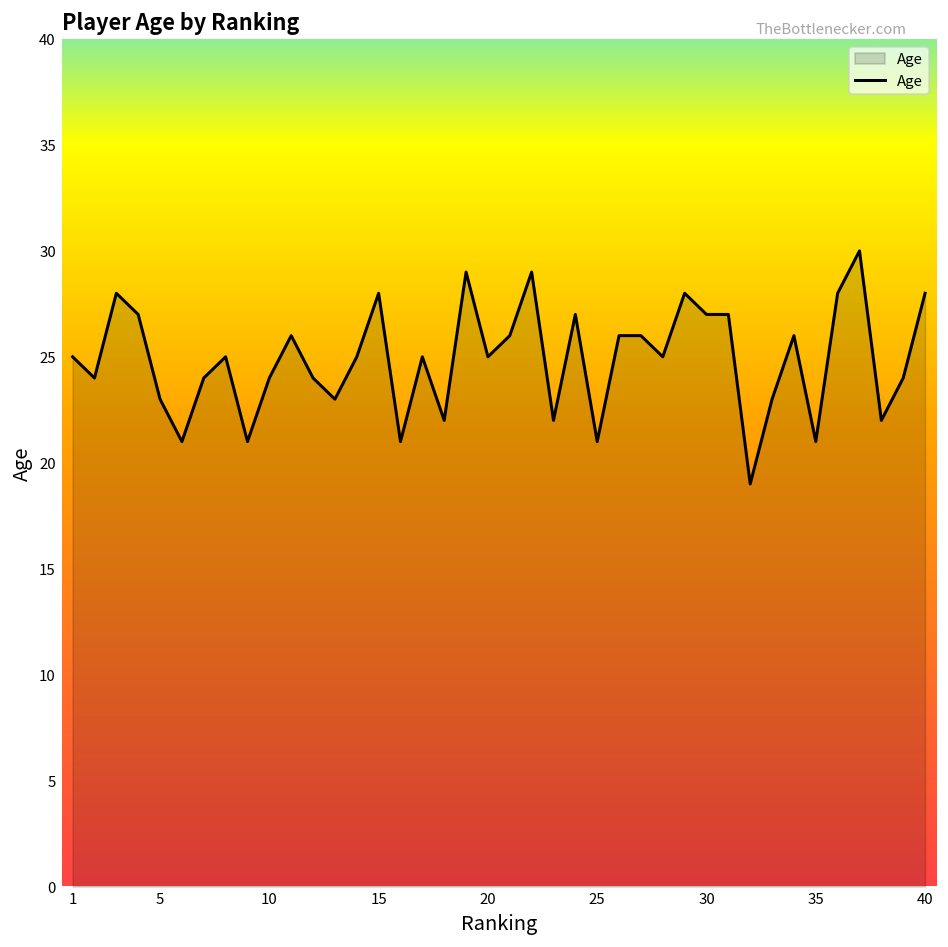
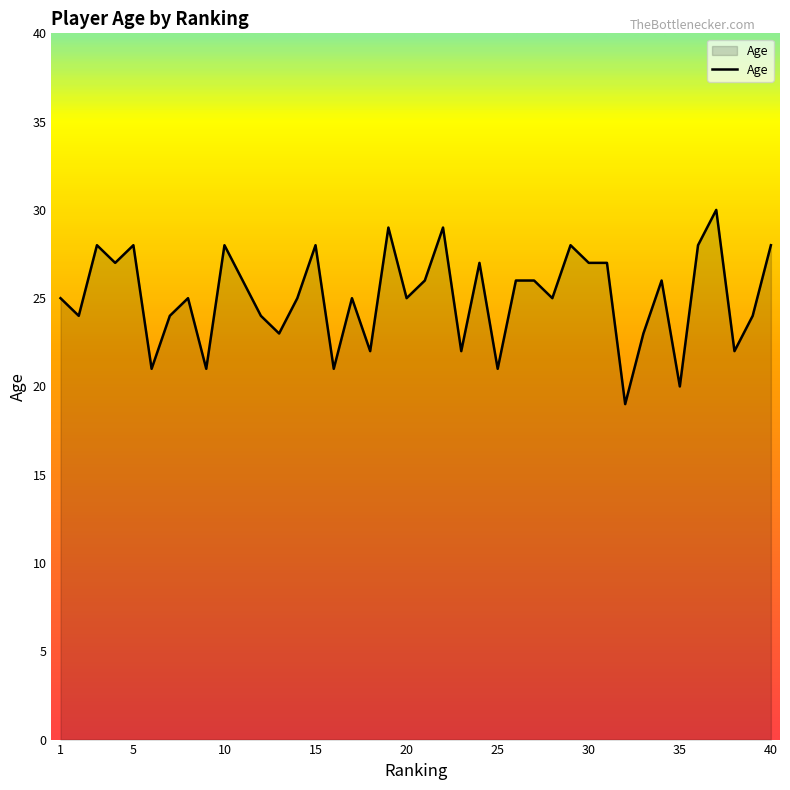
  {
    "1": 25,
-   "5": 23,
-   "10": 24,
+   "5": 28,
+   "10": 28,
    "15": 28,
    "20": 25,
    "25": 21,
    "30": 27,
-   "35": 21,
+   "35": 20,
    "40": 28
  }
